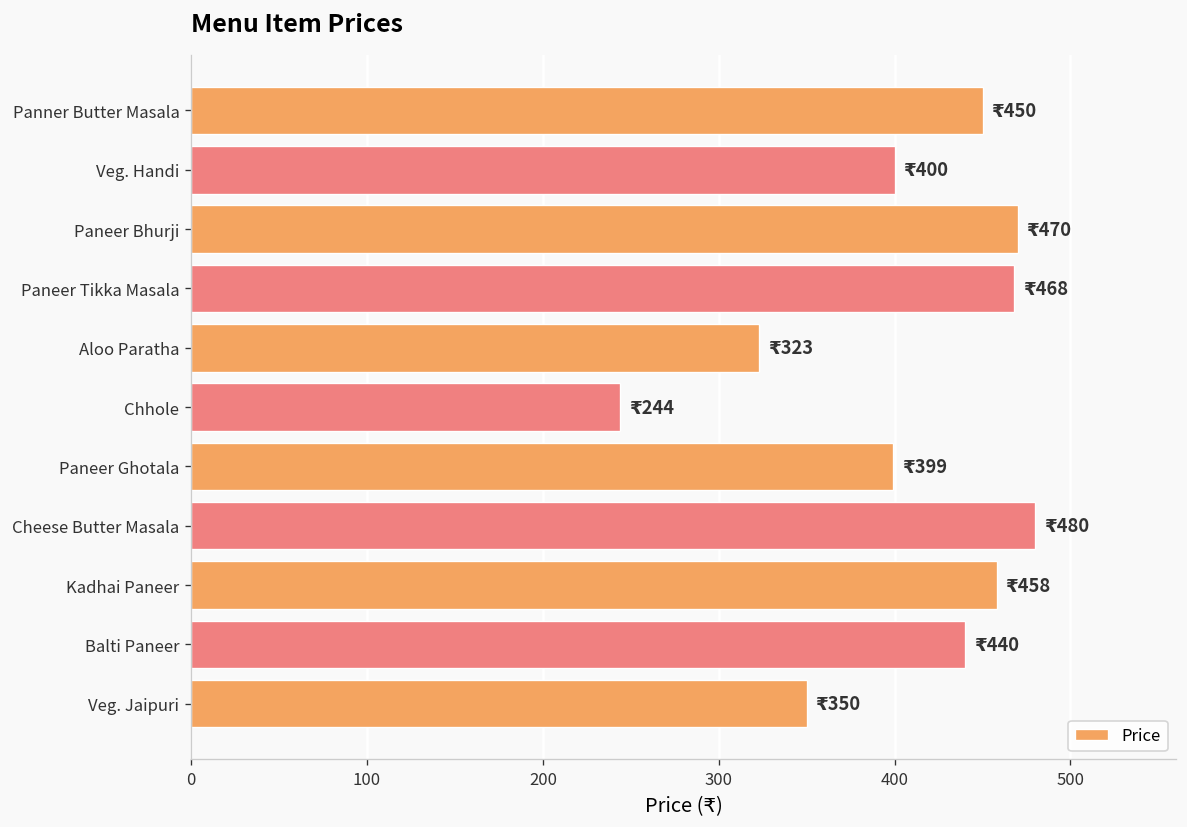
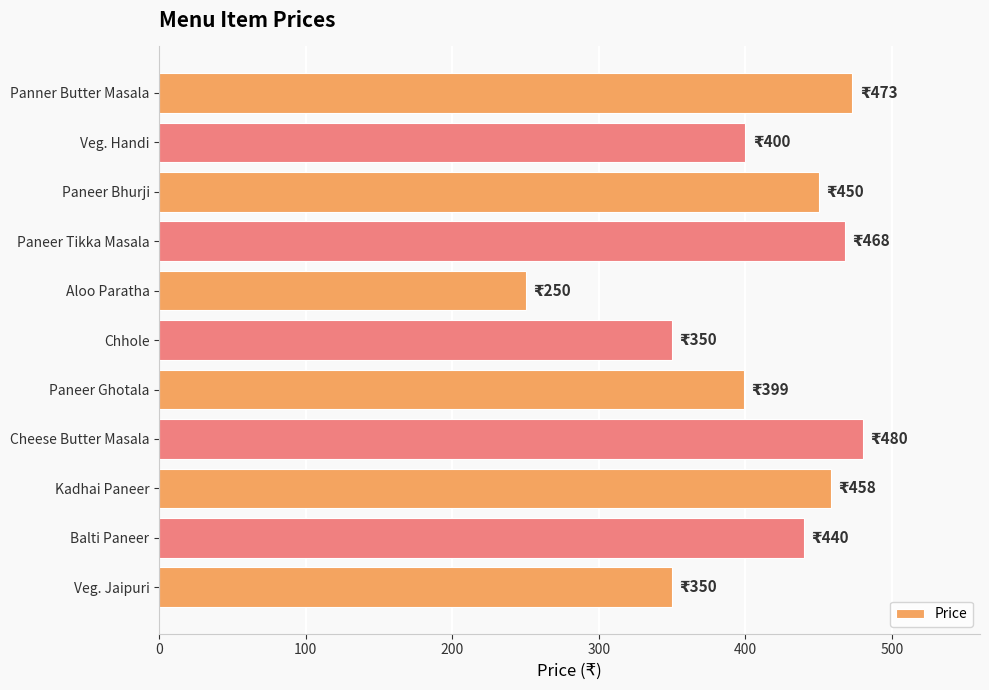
  {
-   "Panner Butter Masala": 450,
+   "Panner Butter Masala": 473,
    "Veg. Handi": 400,
-   "Paneer Bhurji": 470,
+   "Paneer Bhurji": 450,
    "Paneer Tikka Masala": 468,
-   "Aloo Paratha": 323,
-   "Chhole": 244,
+   "Aloo Paratha": 250,
+   "Chhole": 350,
    "Paneer Ghotala": 399,
    "Cheese Butter Masala": 480,
    "Kadhai Paneer": 458,
    "Balti Paneer": 440,
    "Veg. Jaipuri": 350
  }
